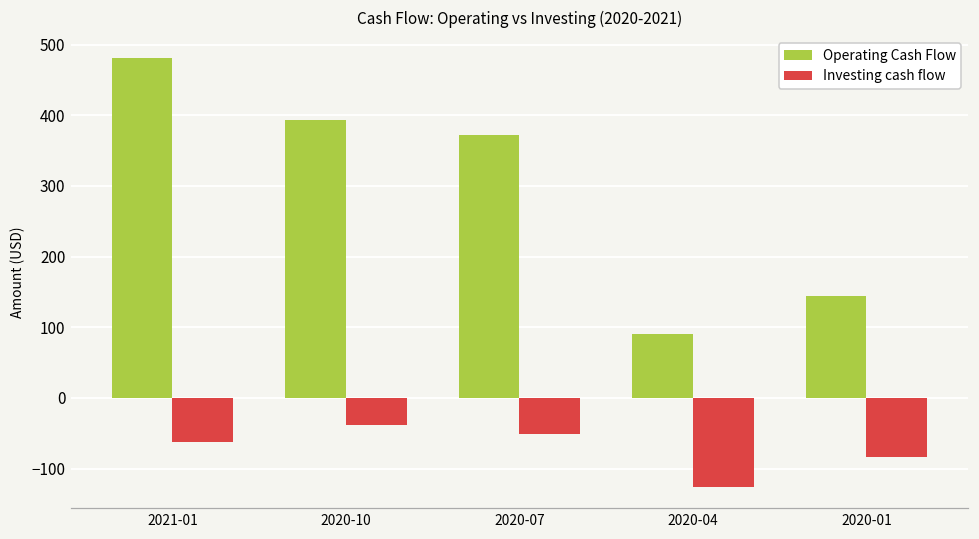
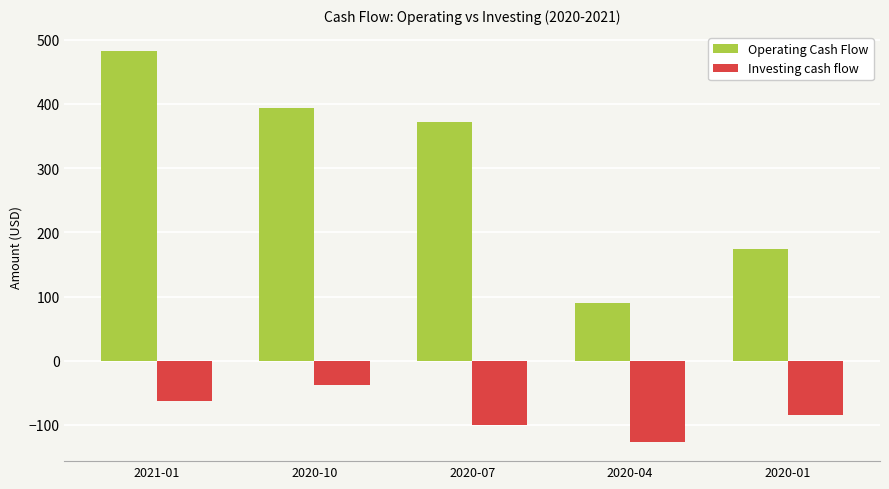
  {
    "Operating Cash Flow": {
      "2021-01": 480,
      "2020-10": 390,
      "2020-07": 370,
      "2020-04": 90,
-     "2020-01": 140
+     "2020-01": 170
    },
    "Investing cash flow": {
      "2021-01": -60,
      "2020-10": -40,
-     "2020-07": -50,
+     "2020-07": -100,
      "2020-04": -130,
      "2020-01": -80
    }
  }
